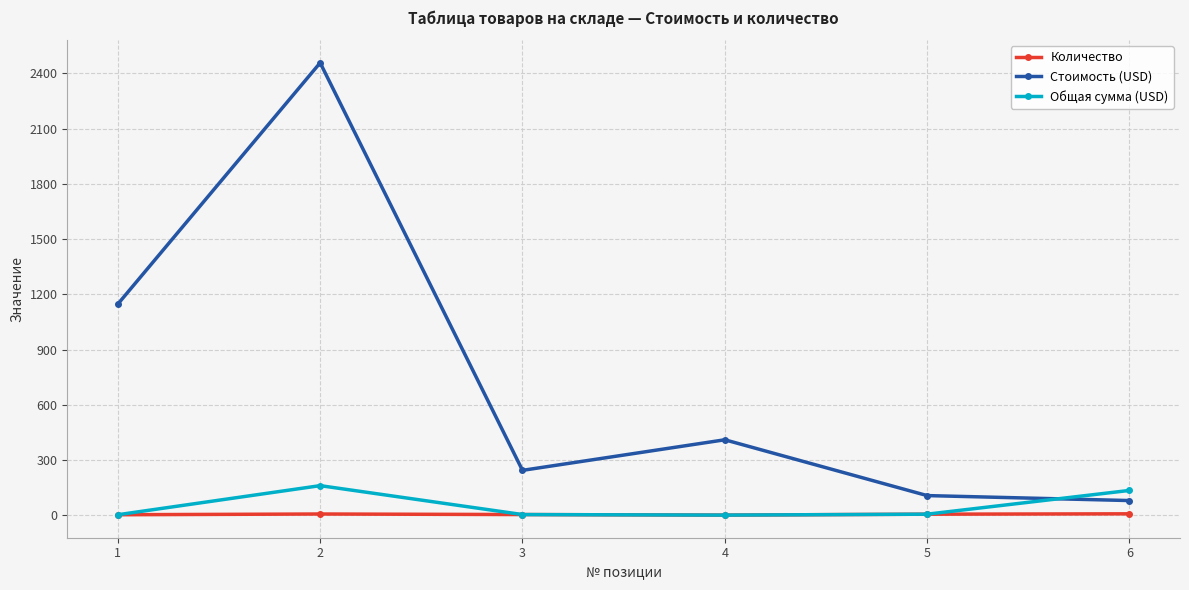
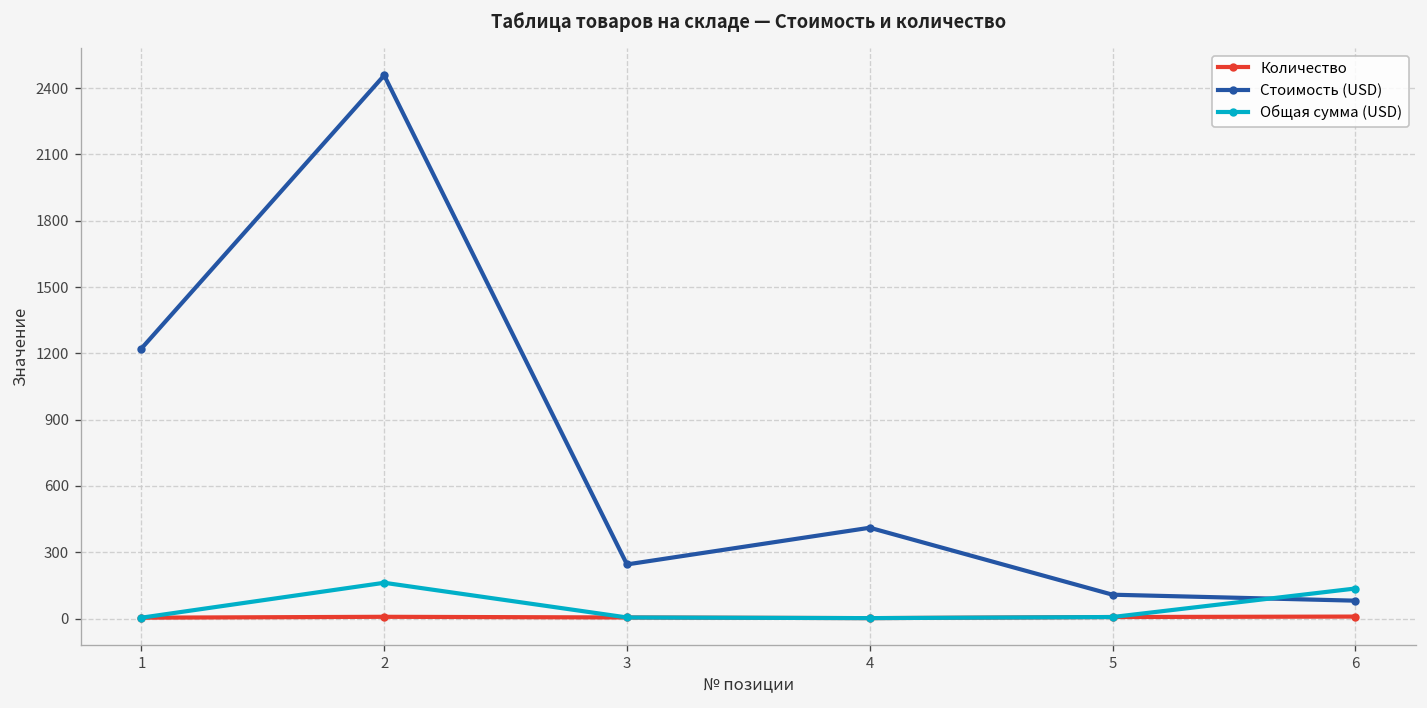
  {
    "Количество": {
      "2": 10,
      "6": 10
    },
    "Стоимость (USD)": {
-     "1": 1150,
+     "1": 1220,
      "2": 2460,
      "3": 250,
      "4": 410,
      "5": 110,
      "6": 80
    },
    "Общая сумма (USD)": {
      "2": 160,
      "6": 140
    }
  }
